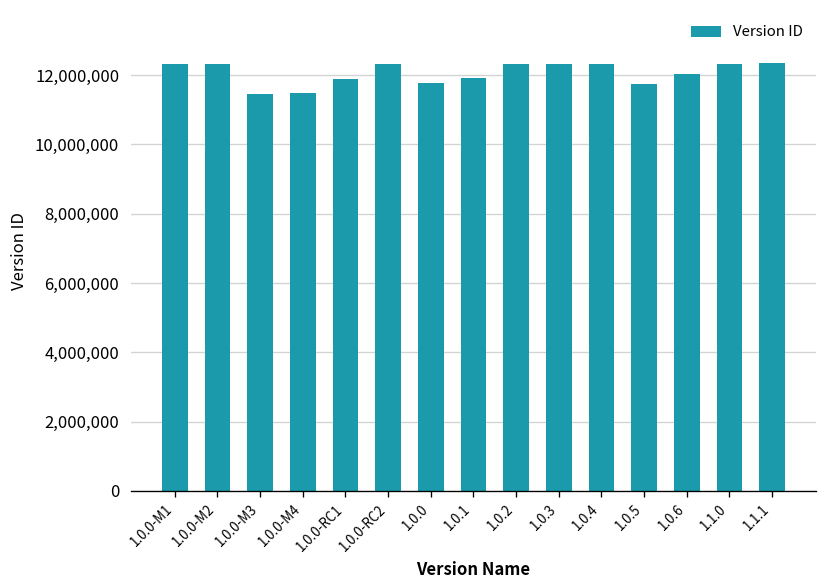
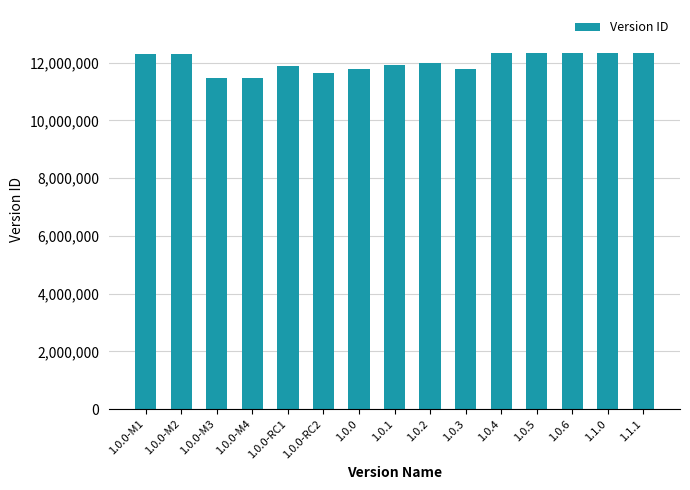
  {
    "1.0.0-M1": "12,300,000",
    "1.0.0-M2": "12,300,000",
    "1.0.0-M3": "11,400,000",
    "1.0.0-M4": "11,500,000",
    "1.0.0-RC1": "11,900,000",
-   "1.0.0-RC2": "12,300,000",
+   "1.0.0-RC2": "11,600,000",
    "1.0.0": "11,800,000",
    "1.0.1": "11,900,000",
-   "1.0.2": "12,300,000",
-   "1.0.3": "12,300,000",
+   "1.0.2": "12,000,000",
+   "1.0.3": "11,800,000",
    "1.0.4": "12,300,000",
-   "1.0.5": "11,700,000",
-   "1.0.6": "12,000,000",
+   "1.0.5": "12,300,000",
+   "1.0.6": "12,300,000",
    "1.1.0": "12,300,000",
    "1.1.1": "12,300,000"
  }
